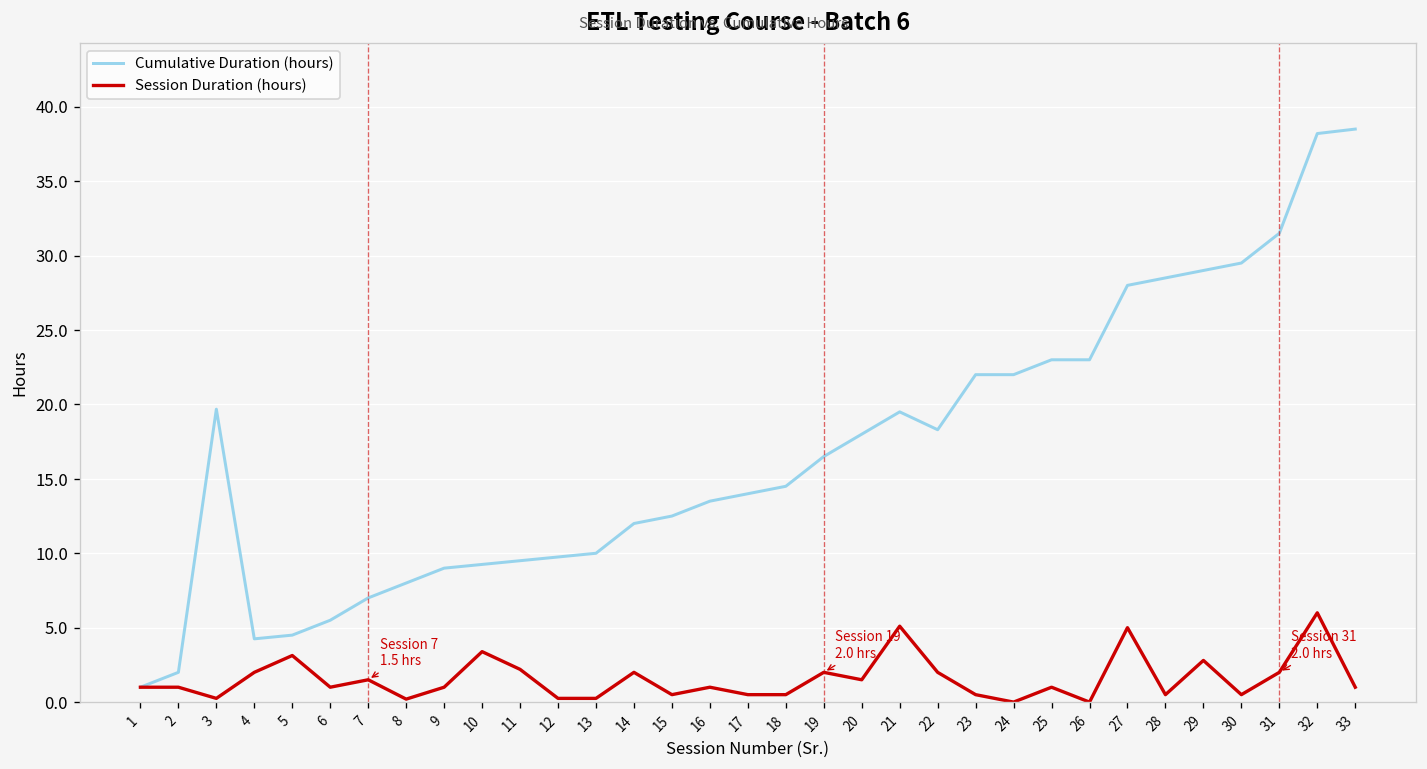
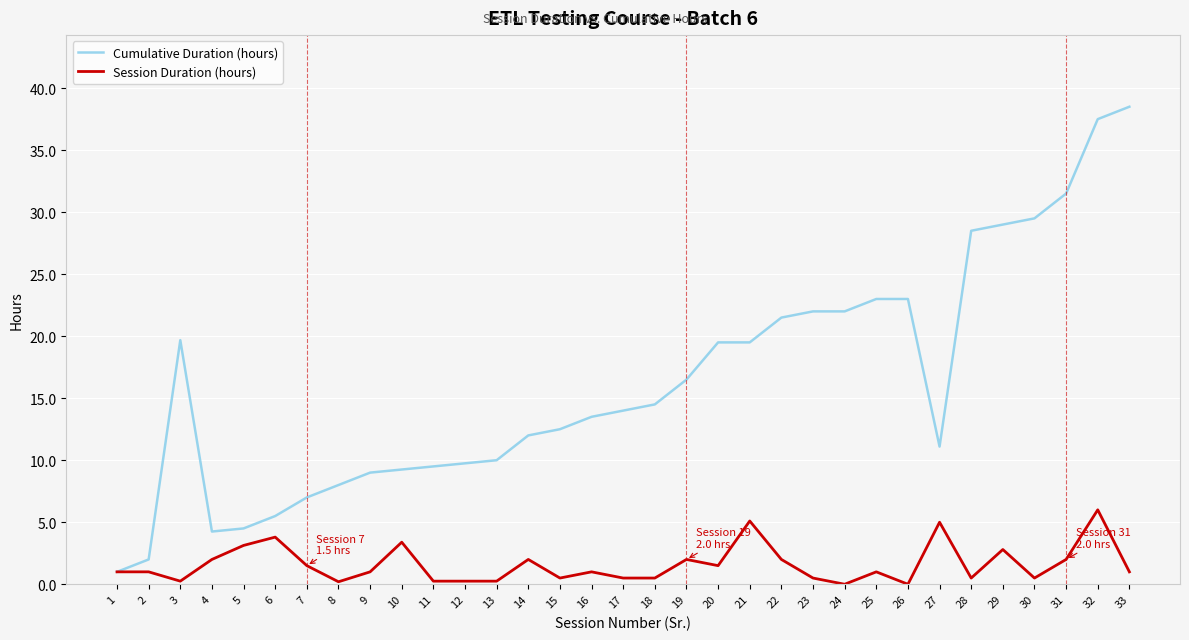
  {
    "Cumulative Duration (hours)": {
      "2": 2.0,
      "3": 19.7,
      "4": 4.3,
      "5": 4.5,
      "6": 5.5,
      "7": 7.0,
      "8": 8.0,
      "9": 9.0,
      "10": 9.3,
      "11": 9.5,
      "12": 9.8,
      "13": 10.0,
      "14": 12.0,
      "15": 12.5,
      "16": 13.5,
      "17": 14.0,
      "18": 14.5,
      "19": 16.5,
-     "20": 18.0,
+     "20": 19.5,
      "21": 19.5,
-     "22": 18.3,
+     "22": 21.5,
      "23": 22.0,
      "24": 22.0,
      "25": 23.0,
      "26": 23.0,
-     "27": 28.0,
+     "27": 11.1,
      "28": 28.5,
      "29": 29.0,
      "30": 29.5,
      "31": 31.5,
-     "32": 38.2,
+     "32": 37.5,
      "33": 38.5
    },
    "Session Duration (hours)": {
      "2": 1.0,
      "3": 0.3,
      "4": 2.0,
      "5": 3.1,
-     "6": 1.0,
+     "6": 3.8,
      "8": 0.2,
      "9": 1.0,
      "10": 3.4,
-     "11": 2.2,
+     "11": 0.3,
      "12": 0.3,
      "13": 0.3,
      "14": 2.0,
      "15": 0.5,
      "16": 1.0,
      "17": 0.5,
      "18": 0.5,
      "20": 1.5,
      "21": 5.1,
      "22": 2.0,
      "23": 0.5,
      "24": 0.0,
      "25": 1.0,
      "26": 0.0,
      "27": 5.0,
      "28": 0.5,
      "29": 2.8,
      "30": 0.5,
      "32": 6.0,
      "33": 1.0
    }
  }
